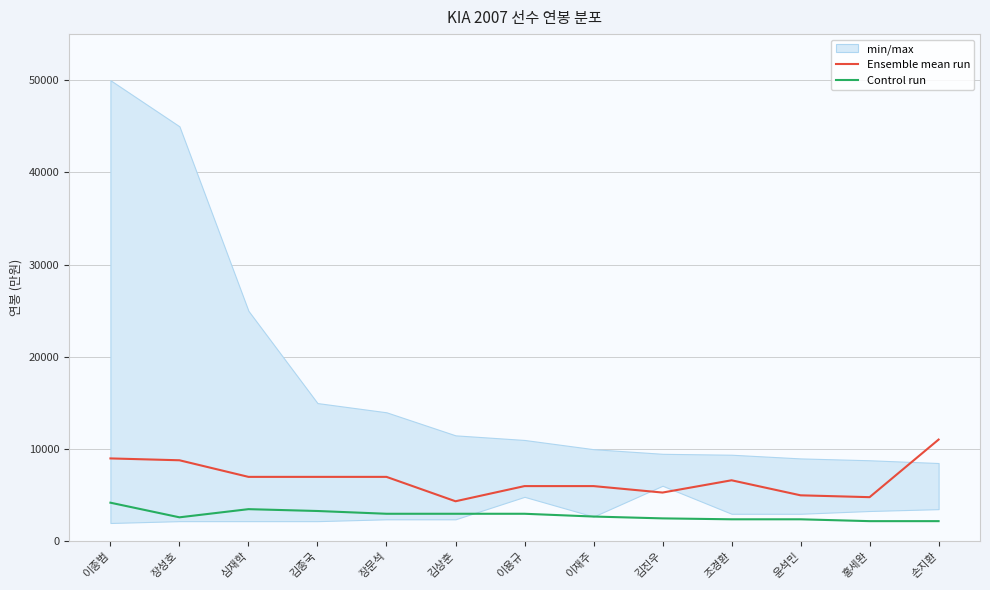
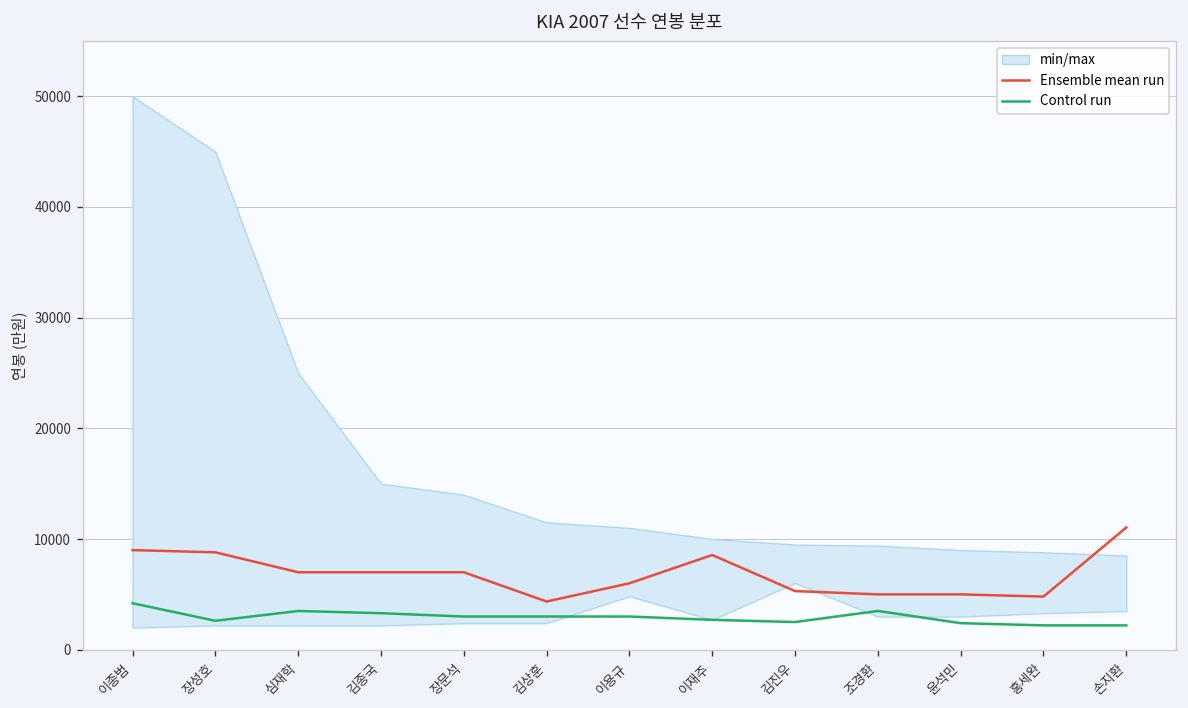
  {
    "Ensemble mean run": {
      "이종범": 9000,
      "장성호": 9000,
      "심재학": 7000,
      "김종국": 7000,
      "장문석": 7000,
      "김상훈": 4000,
      "이용규": 6000,
-     "이재주": 6000,
+     "이재주": 9000,
      "김진우": 5000,
-     "조경환": 7000,
+     "조경환": 5000,
      "윤석민": 5000,
      "홍세완": 5000,
      "손지환": 11000
    },
    "Control run": {
      "이종범": 4000,
      "장성호": 3000,
      "심재학": 4000,
      "김종국": 3000,
      "장문석": 3000,
      "김상훈": 3000,
      "이용규": 3000,
      "이재주": 3000,
      "김진우": 3000,
-     "조경환": 2000,
+     "조경환": 4000,
      "윤석민": 2000,
      "홍세완": 2000,
      "손지환": 2000
    }
  }
